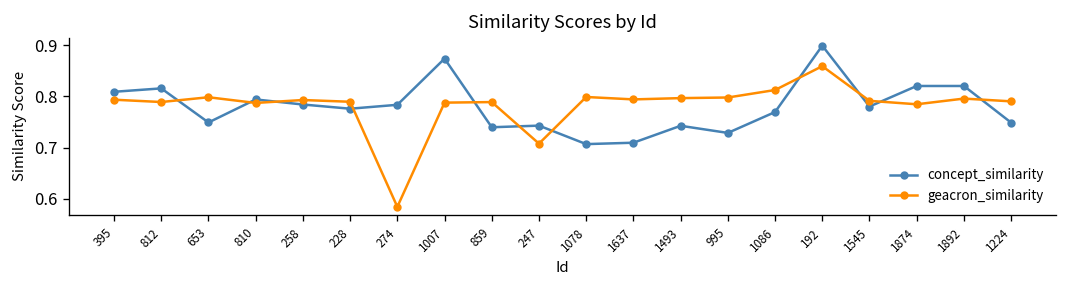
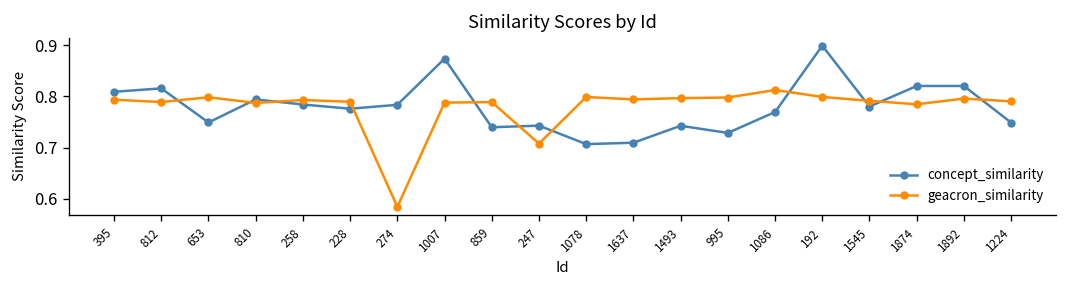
  {
    "concept_similarity": {
      "395": 0.81,
      "812": 0.82,
      "653": 0.75,
      "810": 0.79,
      "258": 0.78,
      "228": 0.78,
      "274": 0.78,
      "1007": 0.87,
      "859": 0.74,
      "247": 0.74,
      "1078": 0.71,
      "1637": 0.71,
      "1493": 0.74,
      "995": 0.73,
      "1086": 0.77,
      "192": 0.90,
      "1545": 0.78,
      "1874": 0.82,
      "1892": 0.82,
      "1224": 0.75
    },
    "geacron_similarity": {
      "395": 0.79,
      "812": 0.79,
      "653": 0.80,
      "810": 0.79,
      "258": 0.79,
      "228": 0.79,
      "274": 0.58,
      "1007": 0.79,
      "859": 0.79,
      "247": 0.71,
      "1078": 0.80,
      "1637": 0.79,
      "1493": 0.80,
      "995": 0.80,
      "1086": 0.81,
-     "192": 0.86,
+     "192": 0.80,
      "1545": 0.79,
      "1874": 0.78,
      "1892": 0.80,
      "1224": 0.79
    }
  }
